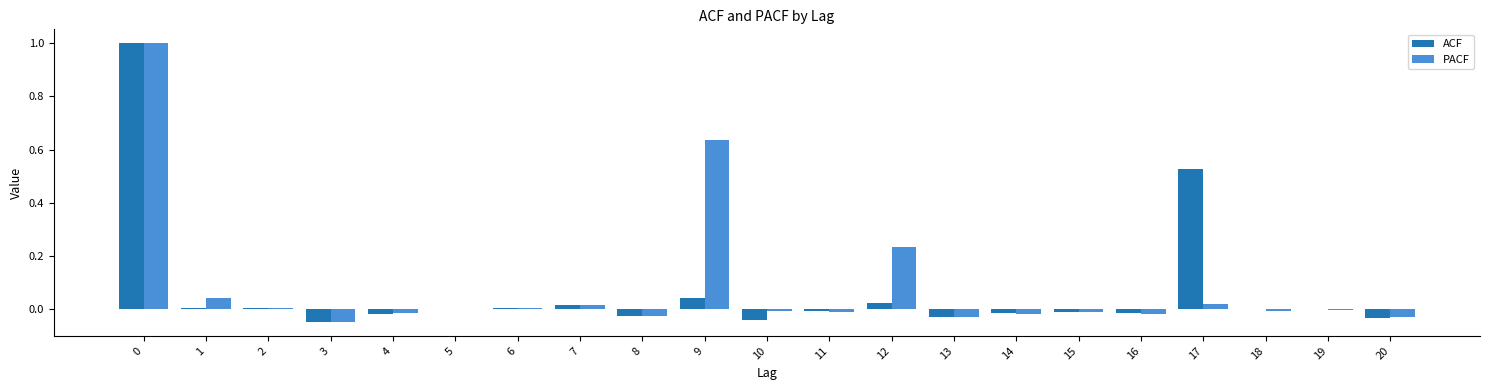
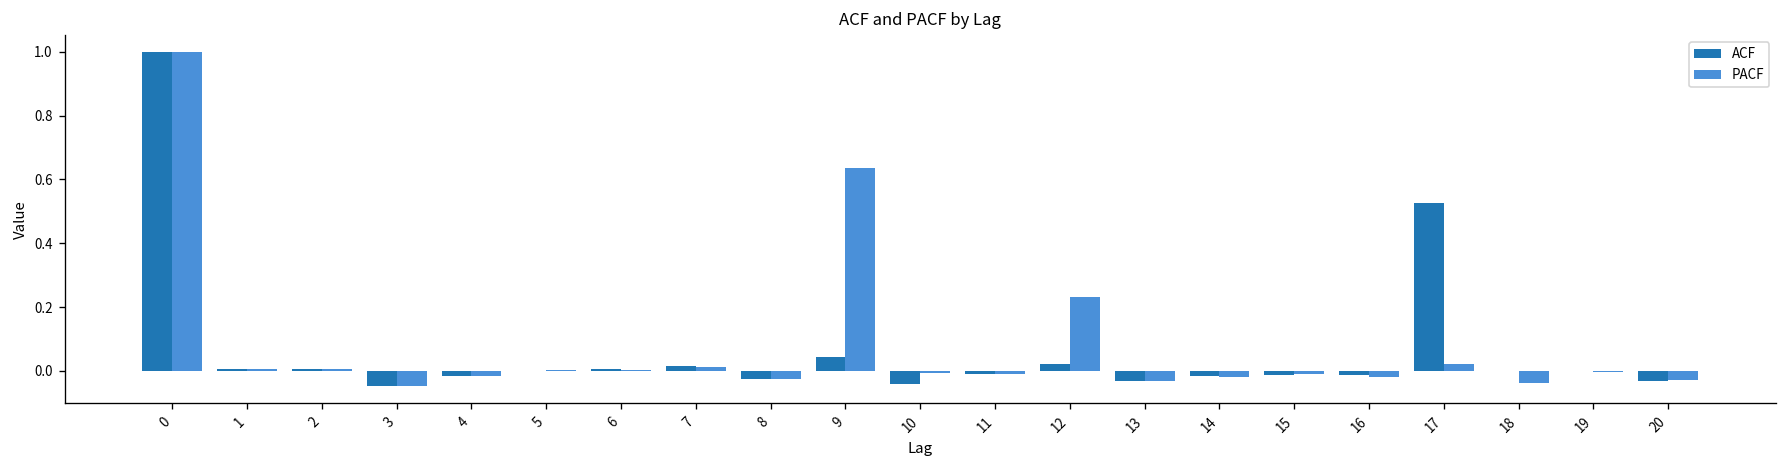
  {
    "ACF": {
      "0": 1.00,
      "3": -0.05,
      "4": -0.02,
      "7": 0.02,
      "8": -0.02,
      "9": 0.04,
      "10": -0.04,
      "12": 0.02,
      "13": -0.03,
      "14": -0.02,
      "15": -0.01,
      "16": -0.01,
      "17": 0.53,
      "20": -0.03
    },
    "PACF": {
      "0": 1.00,
-     "1": 0.04,
+     "1": 0.00,
      "3": -0.05,
      "4": -0.02,
      "7": 0.01,
      "8": -0.03,
      "9": 0.64,
      "11": -0.01,
      "12": 0.23,
      "13": -0.03,
      "14": -0.02,
      "15": -0.01,
      "16": -0.02,
      "17": 0.02,
-     "18": -0.01,
+     "18": -0.04,
      "20": -0.03
    }
  }
